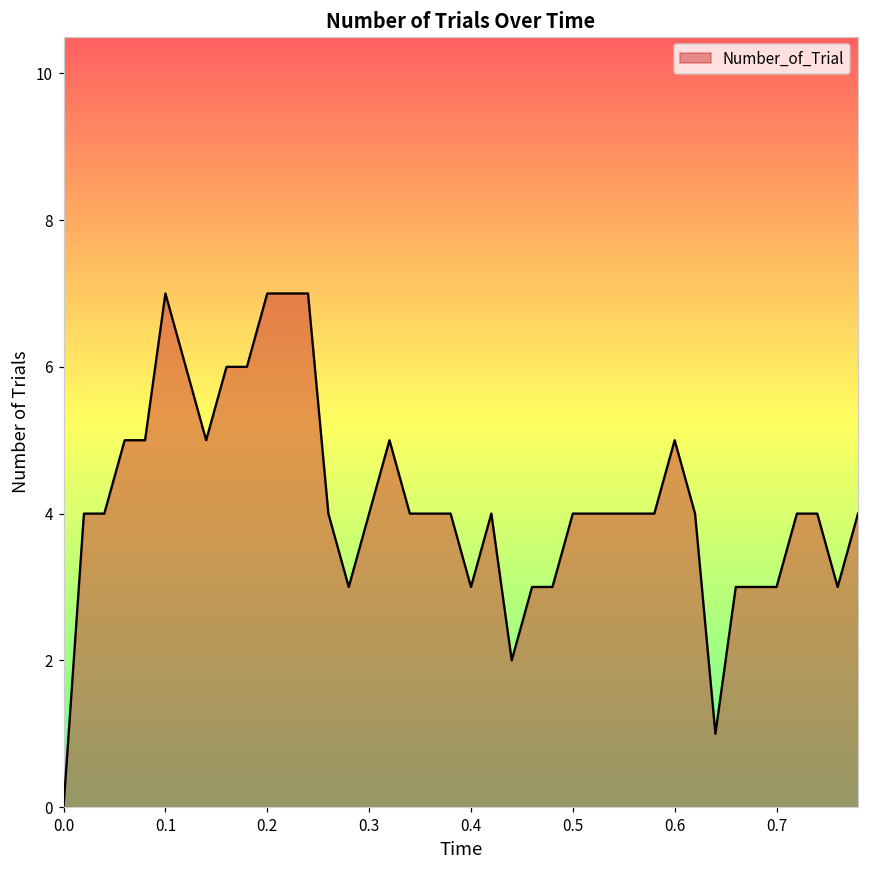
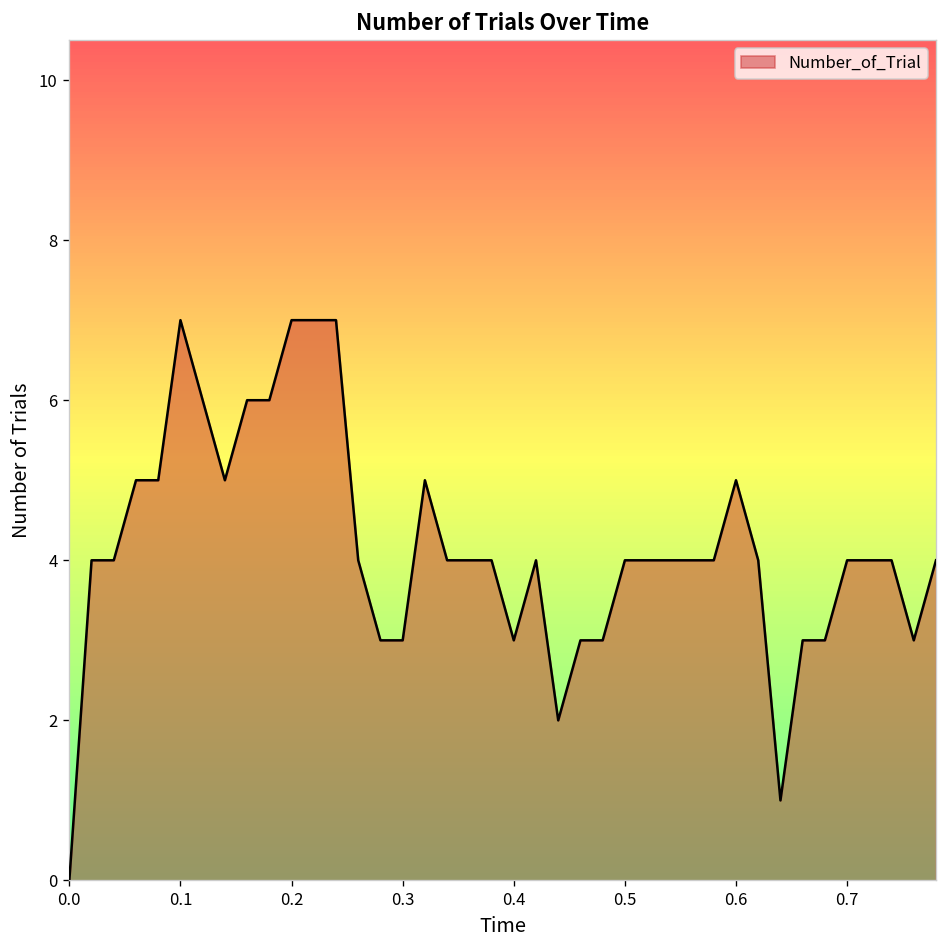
  {
    "0.0": 0,
    "0.1": 7,
    "0.2": 7,
-   "0.3": 4,
+   "0.3": 3,
    "0.4": 3,
    "0.5": 4,
    "0.6": 5,
-   "0.7": 3
+   "0.7": 4
  }
